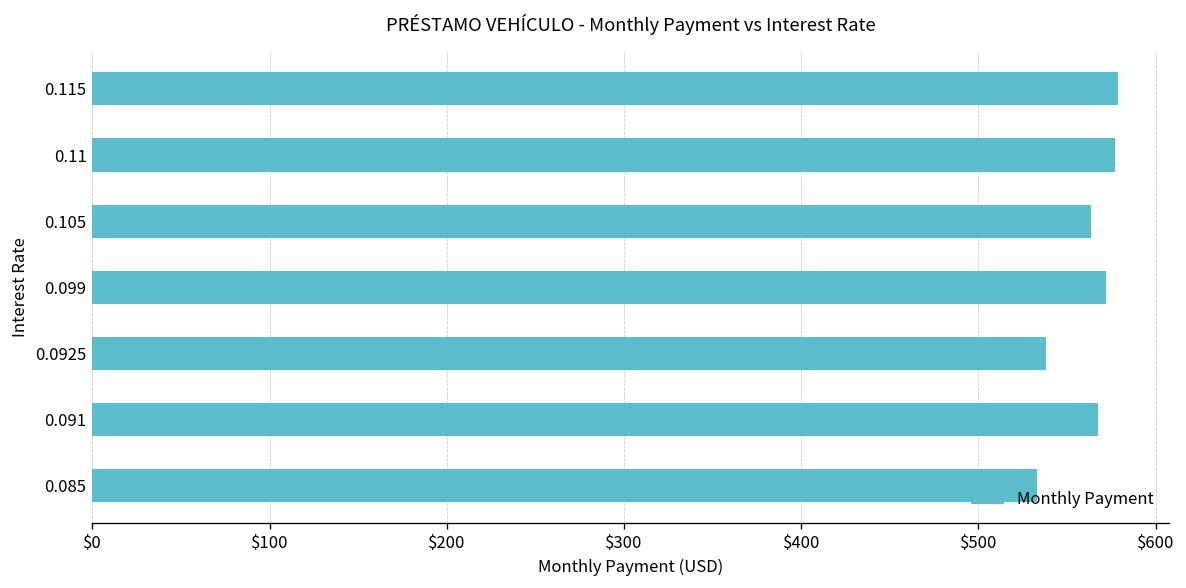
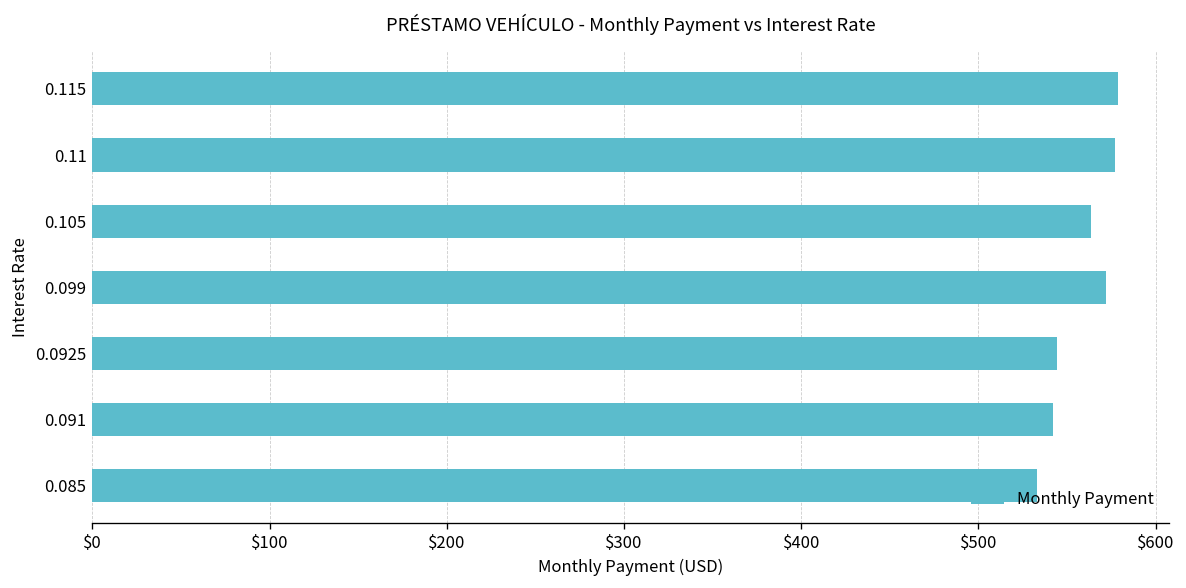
  {
    "0.115": "$579",
    "0.11": "$577",
    "0.105": "$563",
    "0.099": "$572",
-   "0.0925": "$538",
-   "0.091": "$568",
+   "0.0925": "$545",
+   "0.091": "$542",
    "0.085": "$533"
  }
